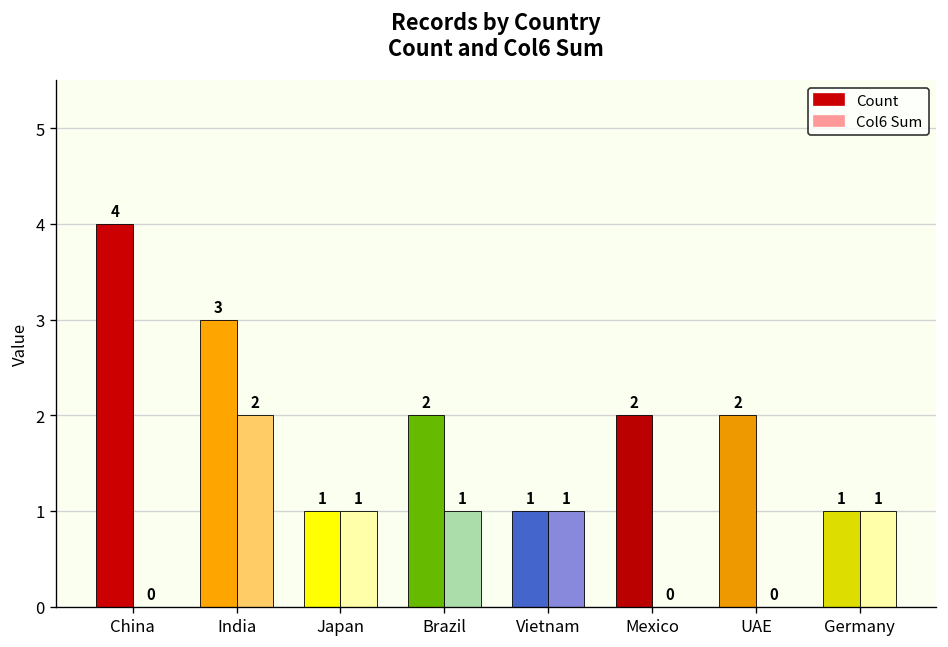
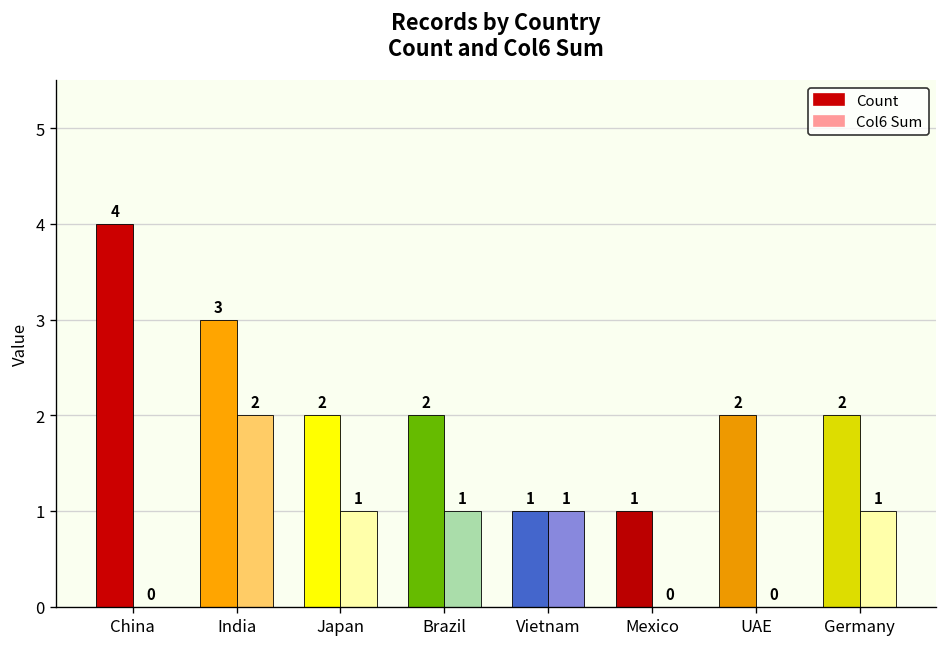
  {
    "Count": {
      "China": 4,
      "India": 3,
-     "Japan": 1,
+     "Japan": 2,
      "Brazil": 2,
      "Vietnam": 1,
-     "Mexico": 2,
+     "Mexico": 1,
      "UAE": 2,
-     "Germany": 1
+     "Germany": 2
    }
  }
